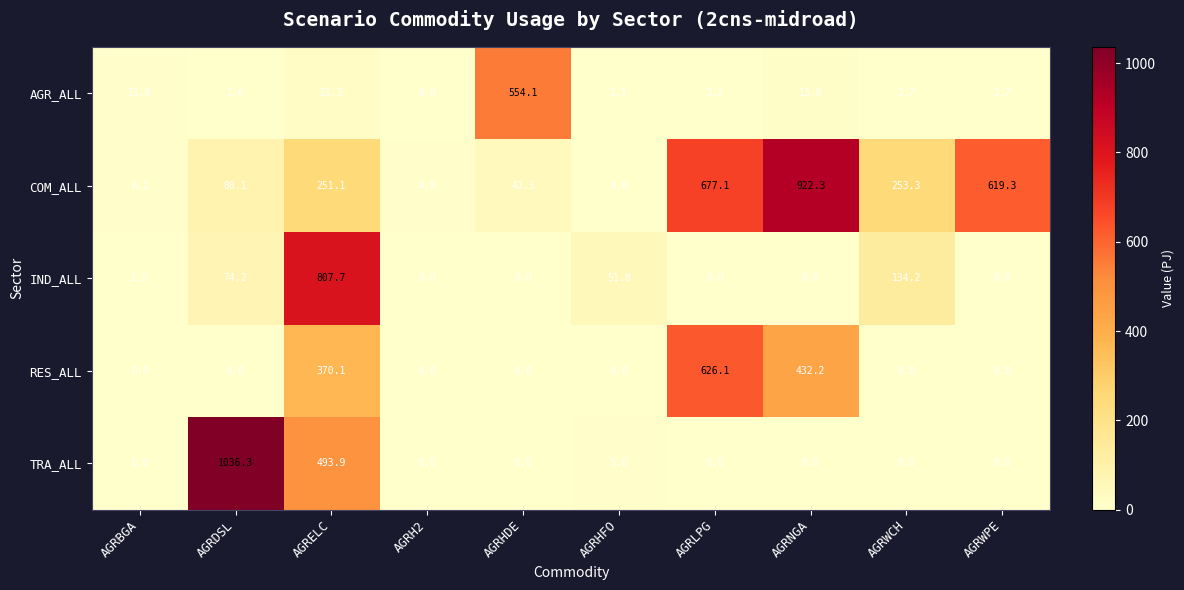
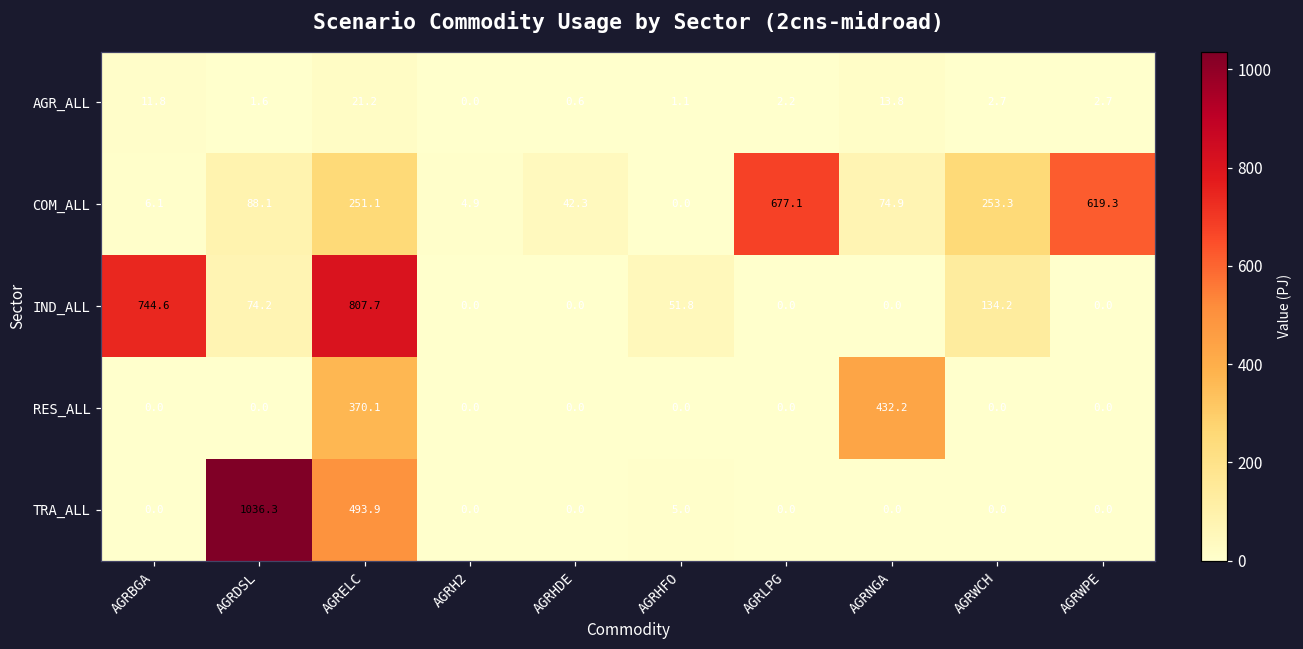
  {
    "AGR_ALL": {
      "AGRBGA": 11.8,
      "AGRDSL": 1.6,
      "AGRELC": 21.2,
      "AGRH2": 0.0,
-     "AGRHDE": 554.1,
+     "AGRHDE": 0.6,
      "AGRHFO": 1.1,
      "AGRLPG": 2.2,
      "AGRNGA": 13.8,
      "AGRWCH": 2.7,
      "AGRWPE": 2.7
    },
    "COM_ALL": {
      "AGRBGA": 6.1,
      "AGRDSL": 88.1,
      "AGRELC": 251.1,
      "AGRH2": 4.9,
      "AGRHDE": 42.3,
      "AGRHFO": 0.0,
      "AGRLPG": 677.1,
-     "AGRNGA": 922.3,
+     "AGRNGA": 74.9,
      "AGRWCH": 253.3,
      "AGRWPE": 619.3
    },
    "IND_ALL": {
-     "AGRBGA": 1.3,
+     "AGRBGA": 744.6,
      "AGRDSL": 74.2,
      "AGRELC": 807.7,
      "AGRH2": 0.0,
      "AGRHDE": 0.0,
      "AGRHFO": 51.8,
      "AGRLPG": 0.0,
      "AGRNGA": 0.0,
      "AGRWCH": 134.2,
      "AGRWPE": 0.0
    },
    "RES_ALL": {
      "AGRBGA": 0.0,
      "AGRDSL": 0.0,
      "AGRELC": 370.1,
      "AGRH2": 0.0,
      "AGRHDE": 0.0,
      "AGRHFO": 0.0,
-     "AGRLPG": 626.1,
+     "AGRLPG": 0.0,
      "AGRNGA": 432.2,
      "AGRWCH": 0.0,
      "AGRWPE": 0.0
    },
    "TRA_ALL": {
      "AGRBGA": 0.0,
      "AGRDSL": 1036.3,
      "AGRELC": 493.9,
      "AGRH2": 0.0,
      "AGRHDE": 0.0,
      "AGRHFO": 5.0,
      "AGRLPG": 0.0,
      "AGRNGA": 0.0,
      "AGRWCH": 0.0,
      "AGRWPE": 0.0
    }
  }
